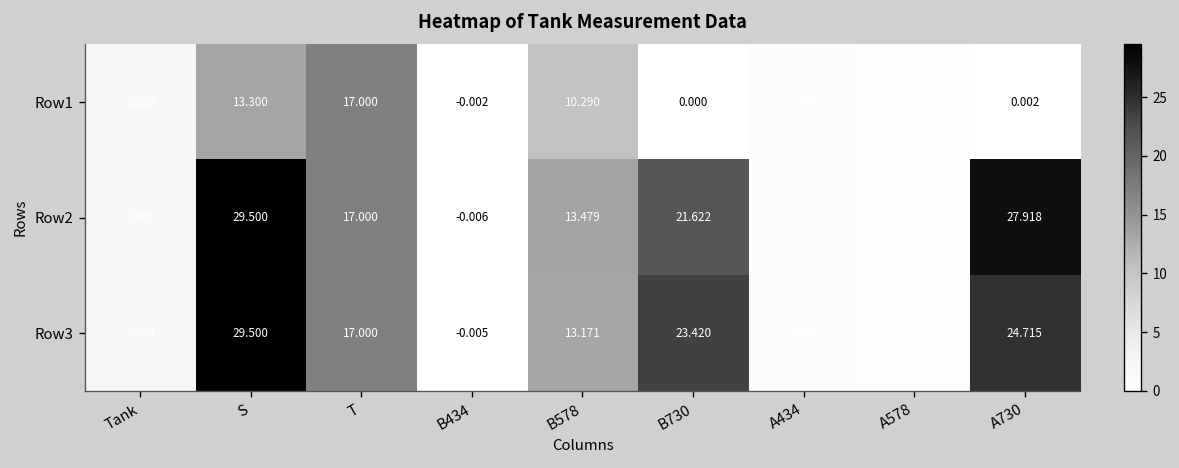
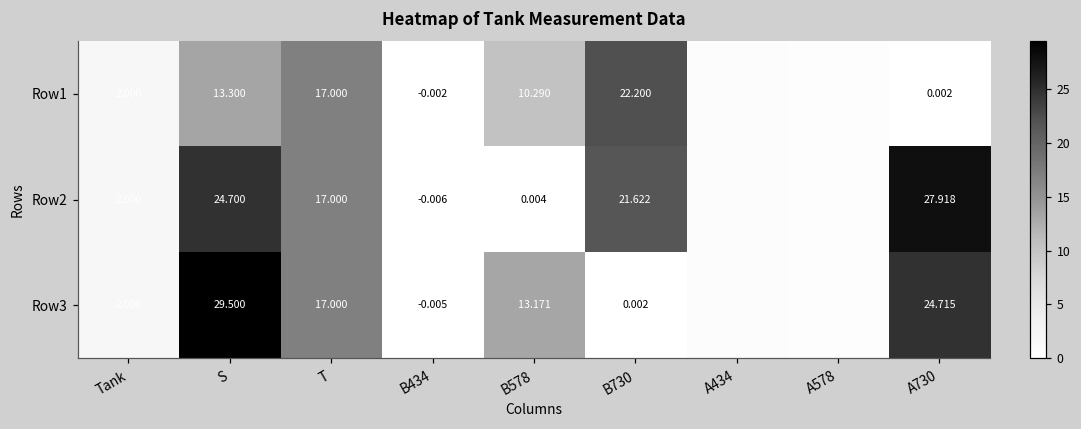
  {
    "Row1": {
      "S": 13.300,
      "T": 17.000,
      "B434": -0.002,
      "B578": 10.290,
-     "B730": 0.000,
+     "B730": 22.200,
      "A730": 0.002
    },
    "Row2": {
-     "S": 29.500,
+     "S": 24.700,
      "T": 17.000,
      "B434": -0.006,
-     "B578": 13.479,
+     "B578": 0.004,
      "B730": 21.622,
      "A730": 27.918
    },
    "Row3": {
      "S": 29.500,
      "T": 17.000,
      "B434": -0.005,
      "B578": 13.171,
-     "B730": 23.420,
+     "B730": 0.002,
      "A730": 24.715
    }
  }
